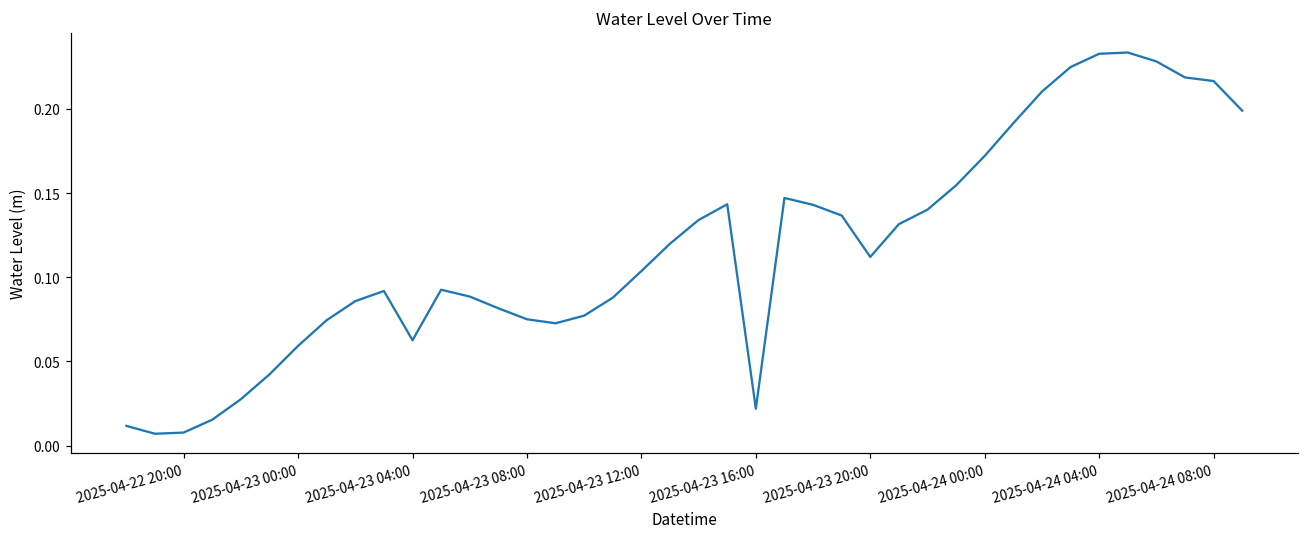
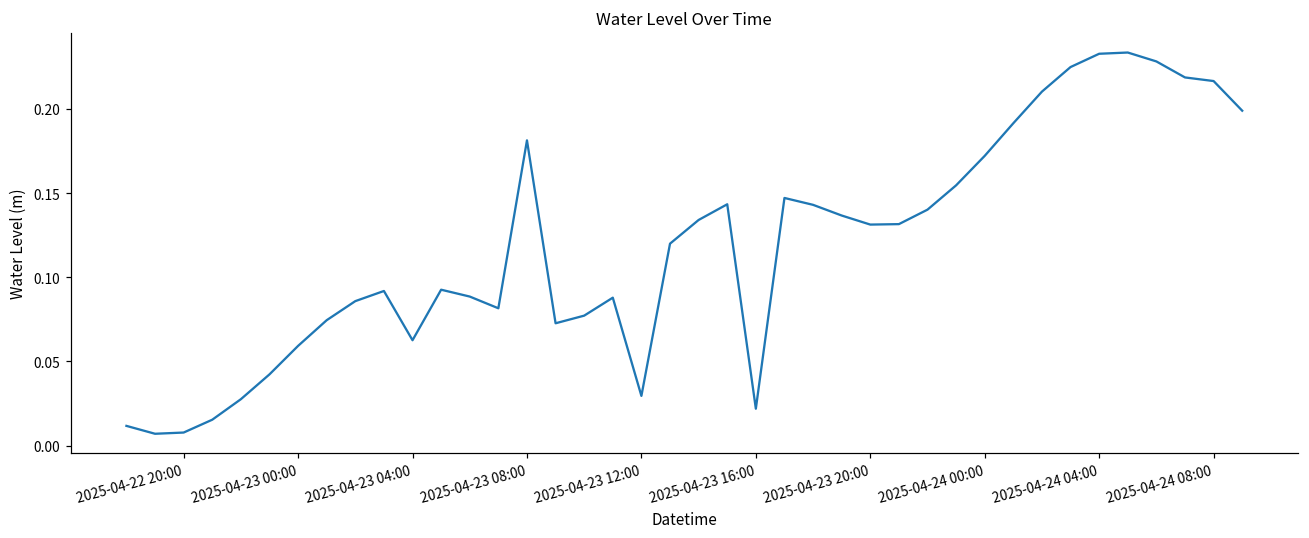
  {
    "2025-04-22 20:00": 0.008,
    "2025-04-23 00:00": 0.059,
    "2025-04-23 04:00": 0.063,
-   "2025-04-23 08:00": 0.075,
-   "2025-04-23 12:00": 0.104,
+   "2025-04-23 08:00": 0.181,
+   "2025-04-23 12:00": 0.030,
    "2025-04-23 16:00": 0.022,
-   "2025-04-23 20:00": 0.112,
+   "2025-04-23 20:00": 0.131,
    "2025-04-24 00:00": 0.172,
    "2025-04-24 04:00": 0.233,
    "2025-04-24 08:00": 0.217
  }
